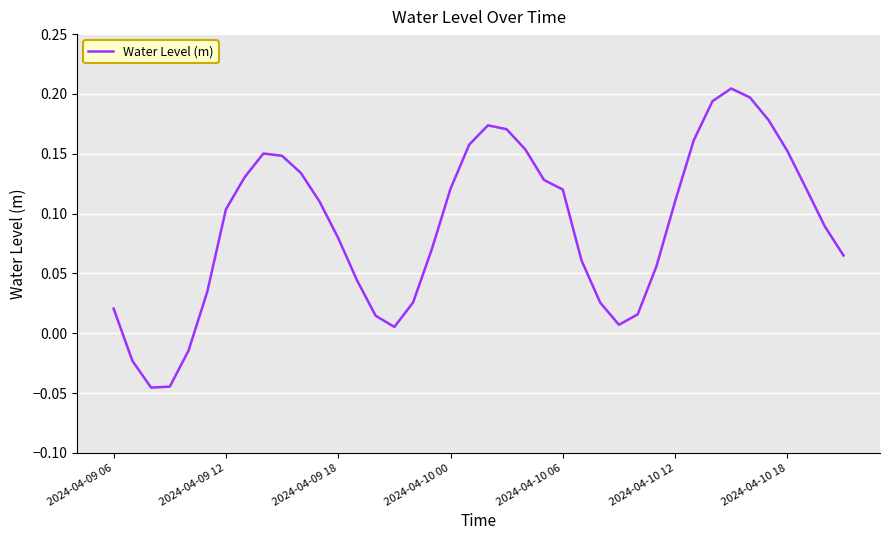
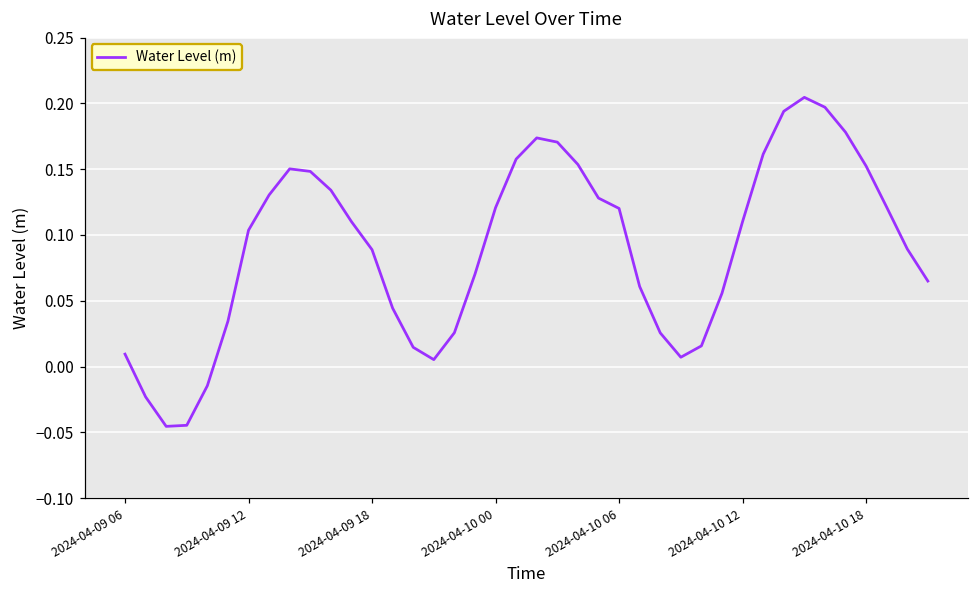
  {
-   "2024-04-09 06": 0.021,
+   "2024-04-09 06": 0.009,
    "2024-04-09 12": 0.104,
-   "2024-04-09 18": 0.080,
+   "2024-04-09 18": 0.089,
    "2024-04-10 00": 0.121,
    "2024-04-10 06": 0.120,
    "2024-04-10 12": 0.110,
    "2024-04-10 18": 0.152
  }
